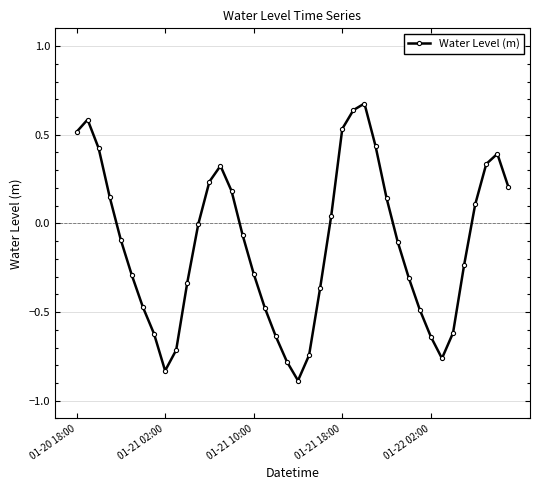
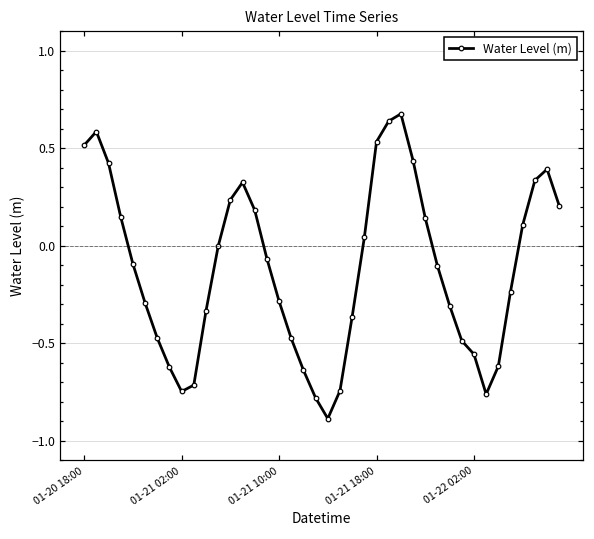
  {
    "01-20 18:00": 0.52,
-   "01-21 02:00": -0.83,
+   "01-21 02:00": -0.75,
    "01-21 10:00": -0.28,
    "01-21 18:00": 0.53,
-   "01-22 02:00": -0.64
+   "01-22 02:00": -0.56
  }
